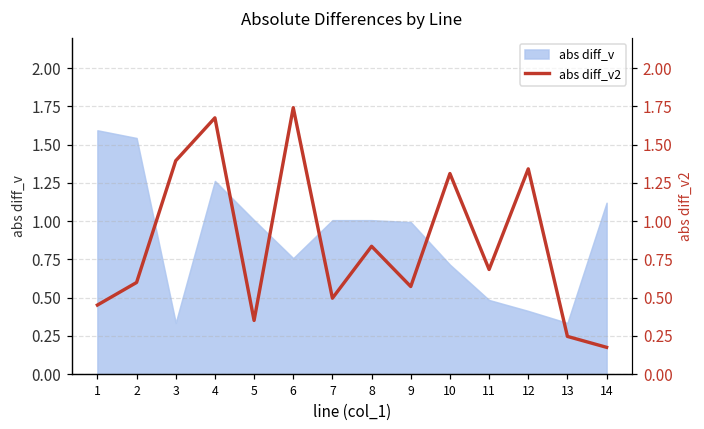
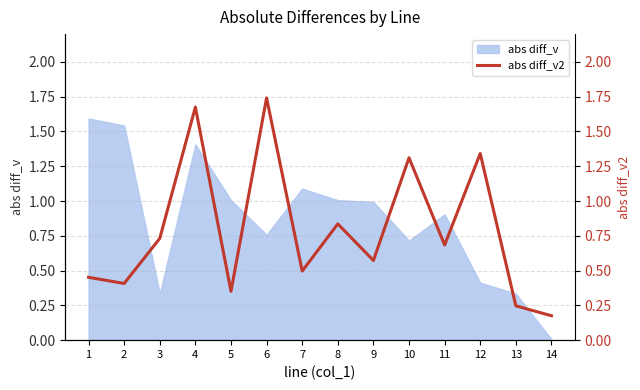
  {
    "abs diff_v": {
      "1": 1.59,
      "2": 1.54,
      "3": 0.34,
-     "4": 1.26,
+     "4": 1.41,
      "5": 1.01,
      "6": 0.76,
-     "7": 1.01,
+     "7": 1.09,
      "8": 1.01,
      "9": 0.99,
      "10": 0.72,
-     "11": 0.48,
+     "11": 0.90,
      "12": 0.41,
      "13": 0.33,
-     "14": 1.12
+     "14": 0.01
    },
    "abs diff_v2": {
      "1": 0.45,
-     "2": 0.60,
-     "3": 1.39,
+     "2": 0.41,
+     "3": 0.73,
      "4": 1.68,
      "5": 0.35,
      "6": 1.74,
      "7": 0.50,
      "8": 0.84,
      "9": 0.57,
      "10": 1.31,
      "11": 0.68,
      "12": 1.34,
      "13": 0.25,
      "14": 0.18
    }
  }
